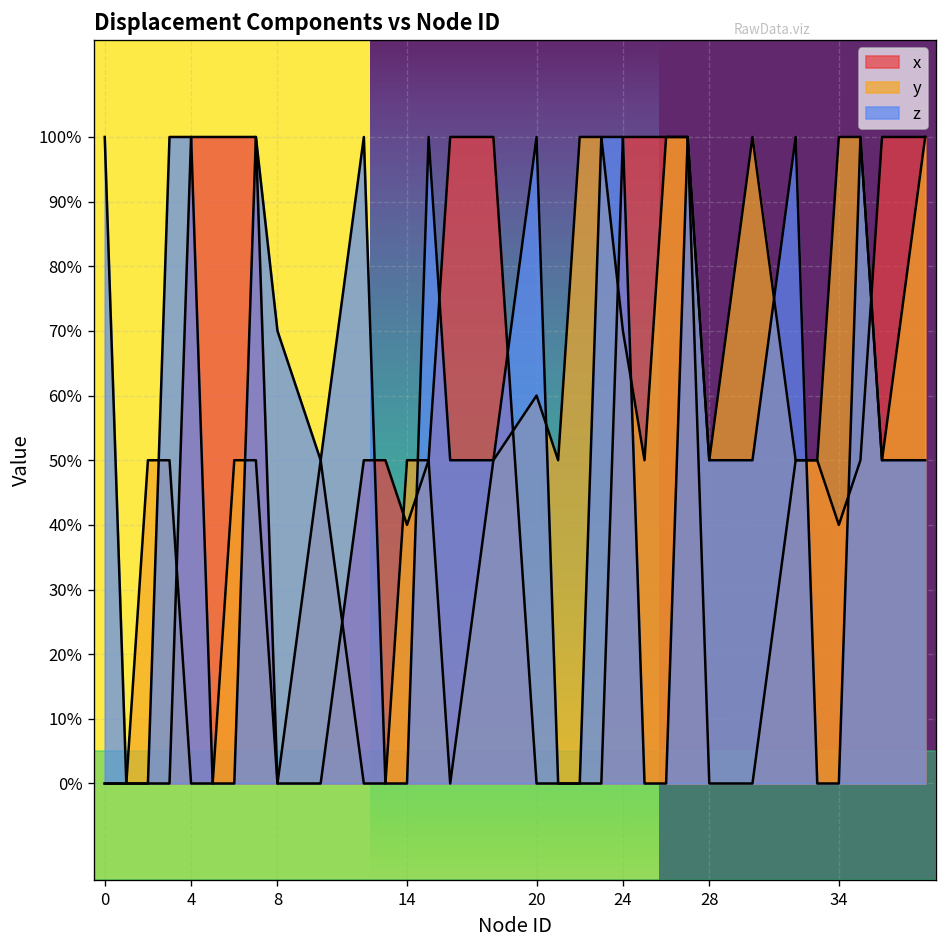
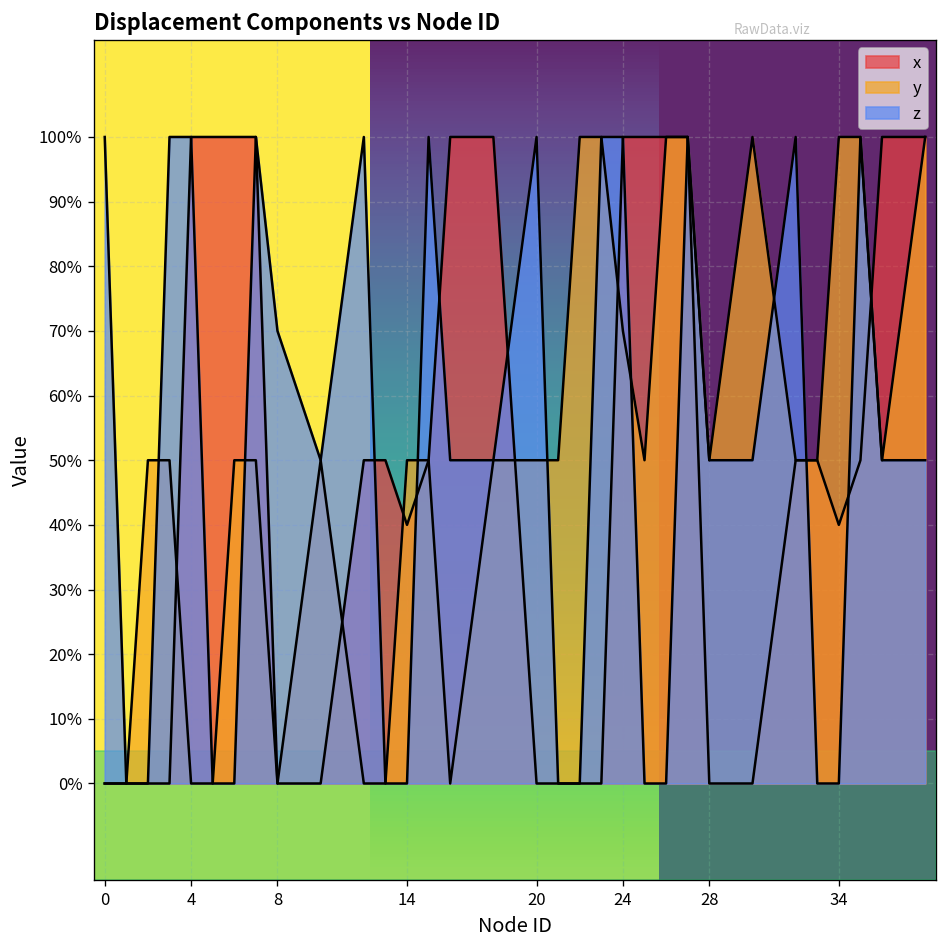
  {
    "x": {
      "14": "40%",
      "34": "40%"
    },
    "y": {
      "14": "50%",
-     "20": "60%",
+     "20": "50%",
      "24": "70%",
      "34": "100%"
    },
    "z": {
      "0": "100%",
      "8": "70%",
      "20": "100%"
    }
  }
